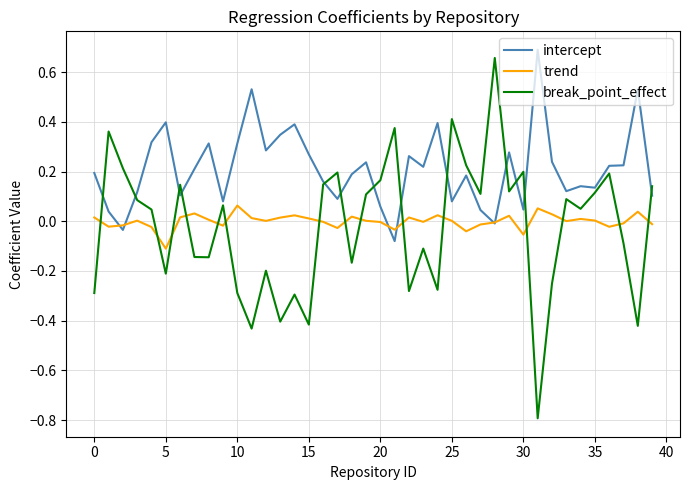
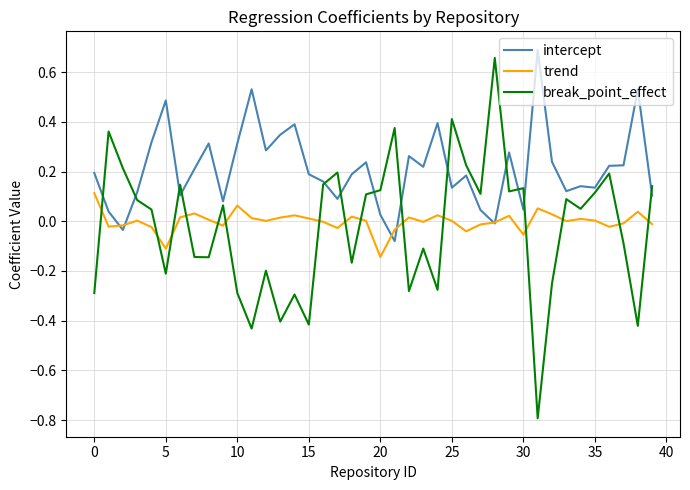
  {
    "intercept": {
      "0": 0.19,
-     "5": 0.40,
+     "5": 0.49,
      "10": 0.31,
-     "15": 0.27,
-     "20": 0.06,
-     "25": 0.08,
+     "15": 0.19,
+     "20": 0.03,
+     "25": 0.14,
      "30": 0.05,
      "35": 0.14
    },
    "trend": {
-     "0": 0.02,
+     "0": 0.11,
      "5": -0.11,
      "10": 0.06,
      "15": 0.01,
-     "20": 0.00,
+     "20": -0.14,
      "25": 0.00,
      "30": -0.05,
      "35": 0.00
    },
    "break_point_effect": {
      "0": -0.29,
      "5": -0.21,
      "10": -0.29,
      "15": -0.42,
-     "20": 0.17,
+     "20": 0.13,
      "25": 0.41,
-     "30": 0.20,
+     "30": 0.13,
      "35": 0.12
    }
  }
